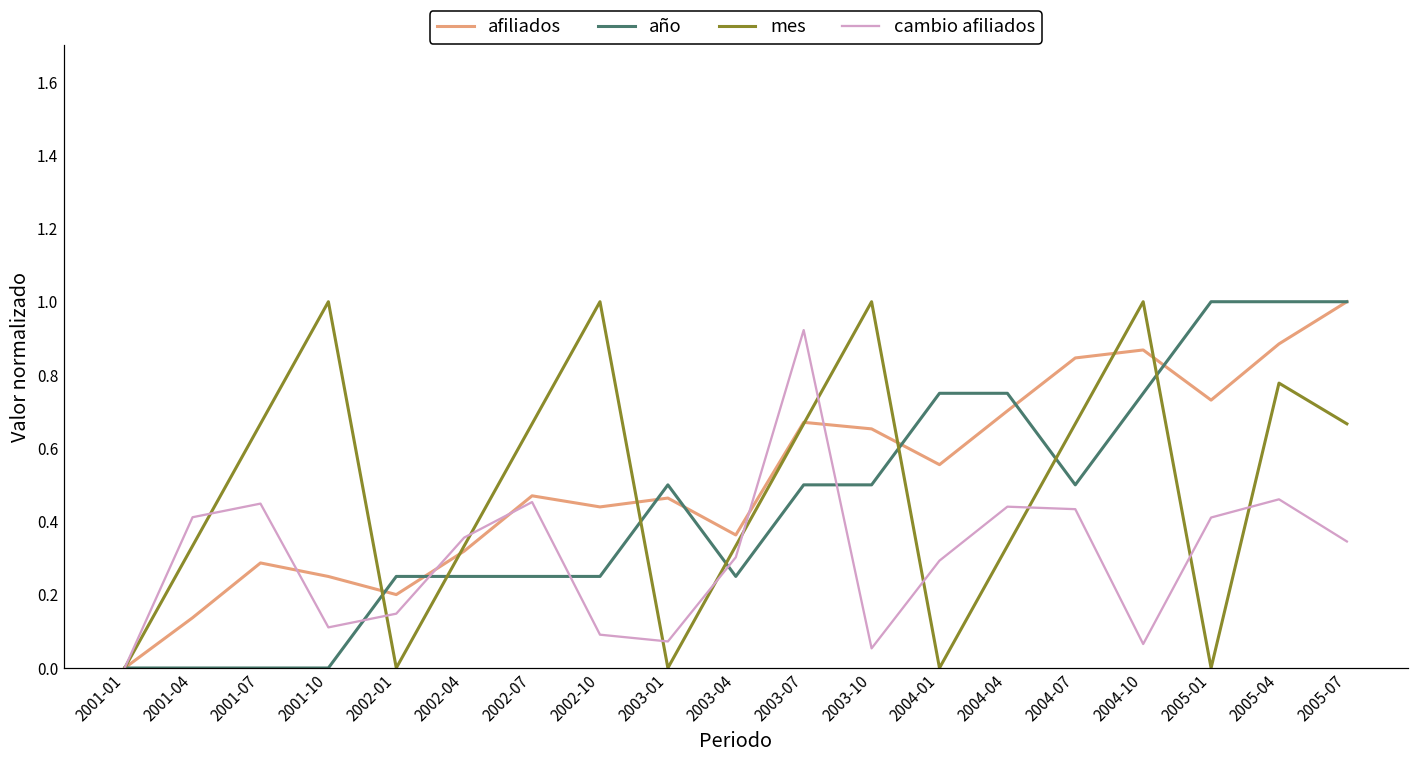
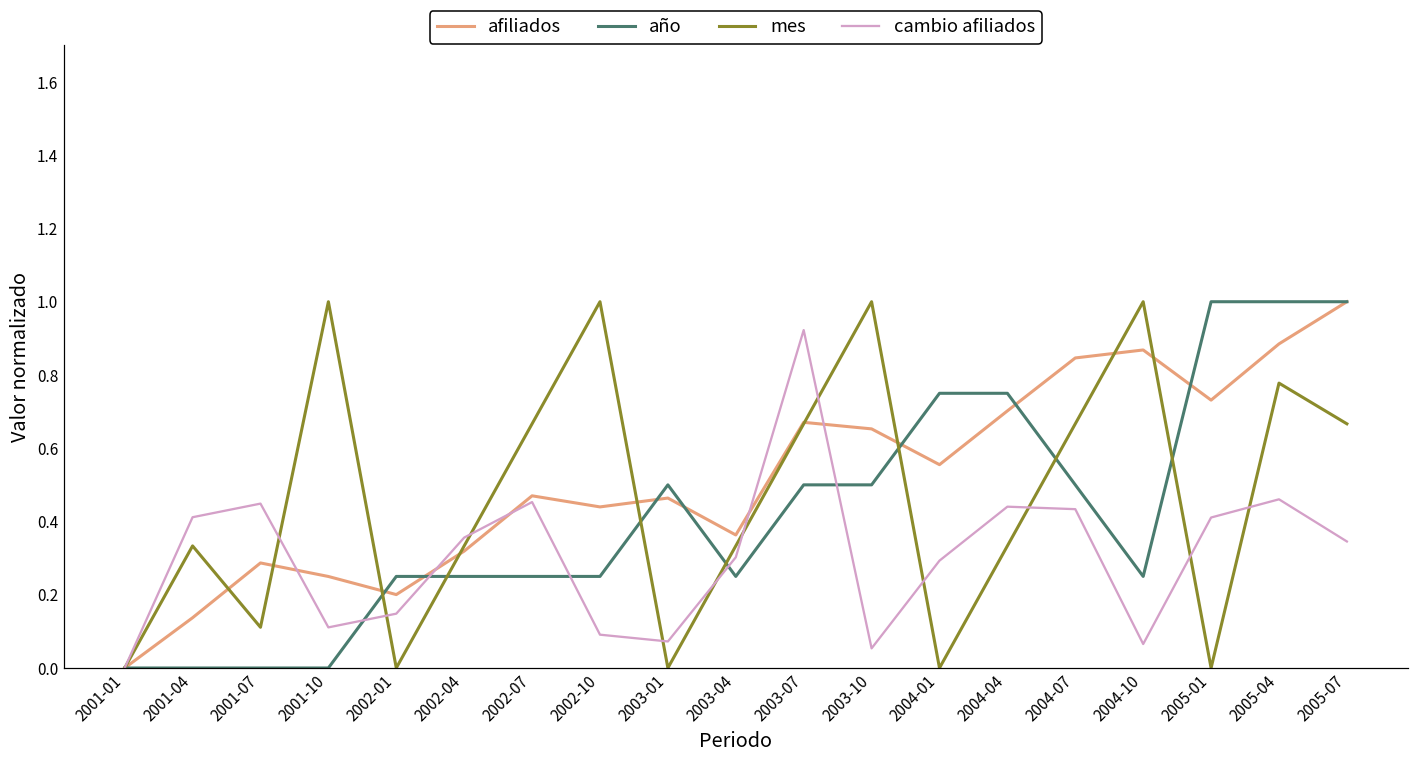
  {
    "afiliados": {
      "2001-04": 0.14,
      "2001-07": 0.29,
      "2001-10": 0.25,
      "2002-01": 0.20,
      "2002-04": 0.32,
      "2002-07": 0.47,
      "2002-10": 0.44,
      "2003-01": 0.46,
      "2003-04": 0.36,
      "2003-10": 0.65,
      "2004-01": 0.56,
      "2004-04": 0.70,
      "2004-07": 0.85,
      "2004-10": 0.87,
      "2005-01": 0.73,
      "2005-04": 0.88
    },
    "año": {
      "2001-04": 0.00,
      "2001-07": 0.00,
      "2001-10": 0.00,
      "2002-01": 0.25,
      "2002-04": 0.25,
      "2002-07": 0.25,
      "2002-10": 0.25,
      "2003-01": 0.50,
      "2003-04": 0.25,
      "2003-07": 0.50,
      "2003-10": 0.50,
      "2004-01": 0.75,
      "2004-04": 0.75,
      "2004-07": 0.50,
-     "2004-10": 0.75,
+     "2004-10": 0.25,
      "2005-01": 1.00,
      "2005-04": 1.00
    },
    "mes": {
      "2001-04": 0.33,
-     "2001-07": 0.67,
+     "2001-07": 0.11,
      "2001-10": 1.00,
      "2002-01": 0.00,
      "2002-04": 0.33,
      "2002-07": 0.67,
      "2002-10": 1.00,
      "2003-01": 0.00,
      "2003-04": 0.33,
      "2003-10": 1.00,
      "2004-01": 0.00,
      "2004-04": 0.33,
      "2004-07": 0.67,
      "2004-10": 1.00,
      "2005-01": 0.00,
      "2005-04": 0.78,
      "2005-07": 0.67
    },
    "cambio afiliados": {
      "2001-04": 0.41,
      "2001-07": 0.45,
      "2001-10": 0.11,
      "2002-01": 0.15,
      "2002-04": 0.36,
      "2002-07": 0.45,
      "2002-10": 0.09,
      "2003-01": 0.07,
      "2003-04": 0.30,
      "2003-07": 0.92,
      "2003-10": 0.05,
      "2004-01": 0.29,
      "2004-04": 0.44,
      "2004-07": 0.43,
      "2004-10": 0.07,
      "2005-01": 0.41,
      "2005-04": 0.46,
      "2005-07": 0.35
    }
  }
